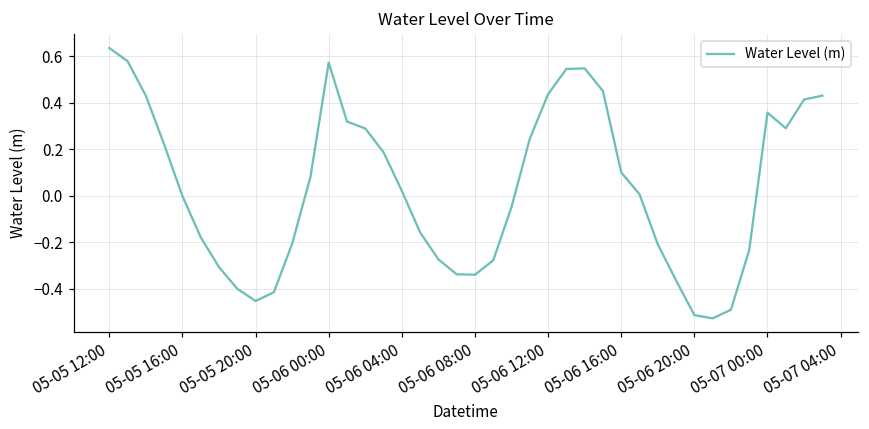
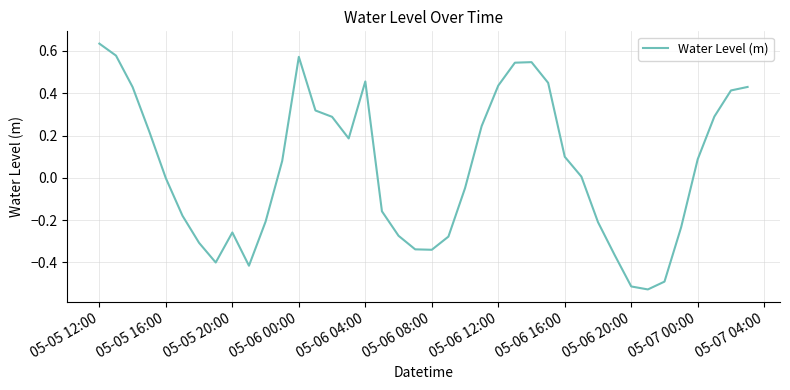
  {
    "05-05 12:00": 0.63,
    "05-05 16:00": 0.00,
-   "05-05 20:00": -0.45,
+   "05-05 20:00": -0.26,
    "05-06 00:00": 0.57,
-   "05-06 04:00": 0.02,
+   "05-06 04:00": 0.46,
    "05-06 08:00": -0.34,
    "05-06 12:00": 0.44,
    "05-06 16:00": 0.10,
    "05-06 20:00": -0.51,
-   "05-07 00:00": 0.36
+   "05-07 00:00": 0.09
  }
